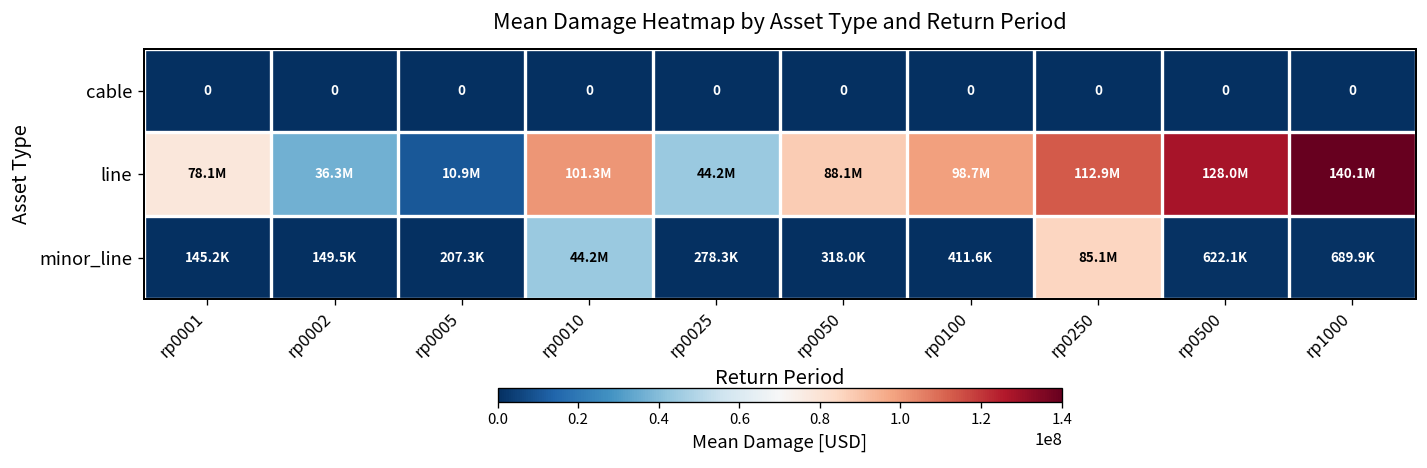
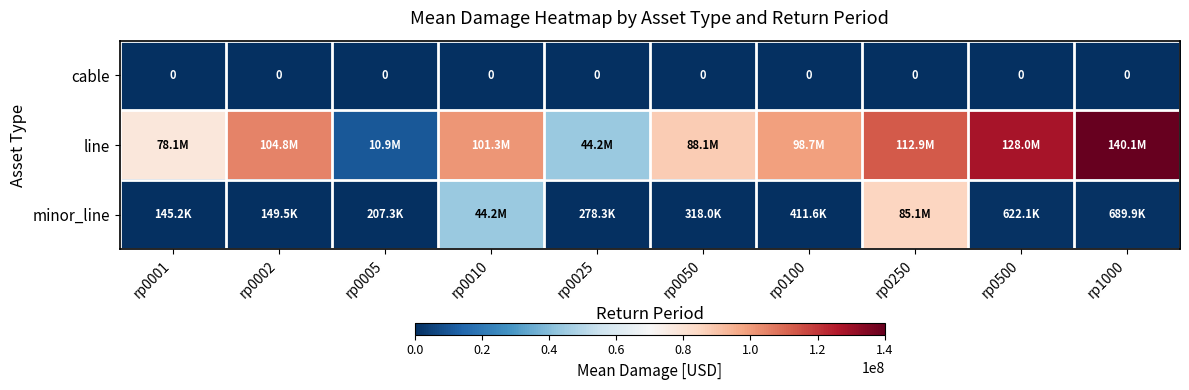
  {
    "cable": {
      "rp0001": "0",
      "rp0002": "0",
      "rp0005": "0",
      "rp0010": "0",
      "rp0025": "0",
      "rp0050": "0",
      "rp0100": "0",
      "rp0250": "0",
      "rp0500": "0",
      "rp1000": "0"
    },
    "line": {
      "rp0001": "78.1M",
-     "rp0002": "36.3M",
+     "rp0002": "104.8M",
      "rp0005": "10.9M",
      "rp0010": "101.3M",
      "rp0025": "44.2M",
      "rp0050": "88.1M",
      "rp0100": "98.7M",
      "rp0250": "112.9M",
      "rp0500": "128.0M",
      "rp1000": "140.1M"
    },
    "minor_line": {
      "rp0001": "145.2K",
      "rp0002": "149.5K",
      "rp0005": "207.3K",
      "rp0010": "44.2M",
      "rp0025": "278.3K",
      "rp0050": "318.0K",
      "rp0100": "411.6K",
      "rp0250": "85.1M",
      "rp0500": "622.1K",
      "rp1000": "689.9K"
    }
  }
